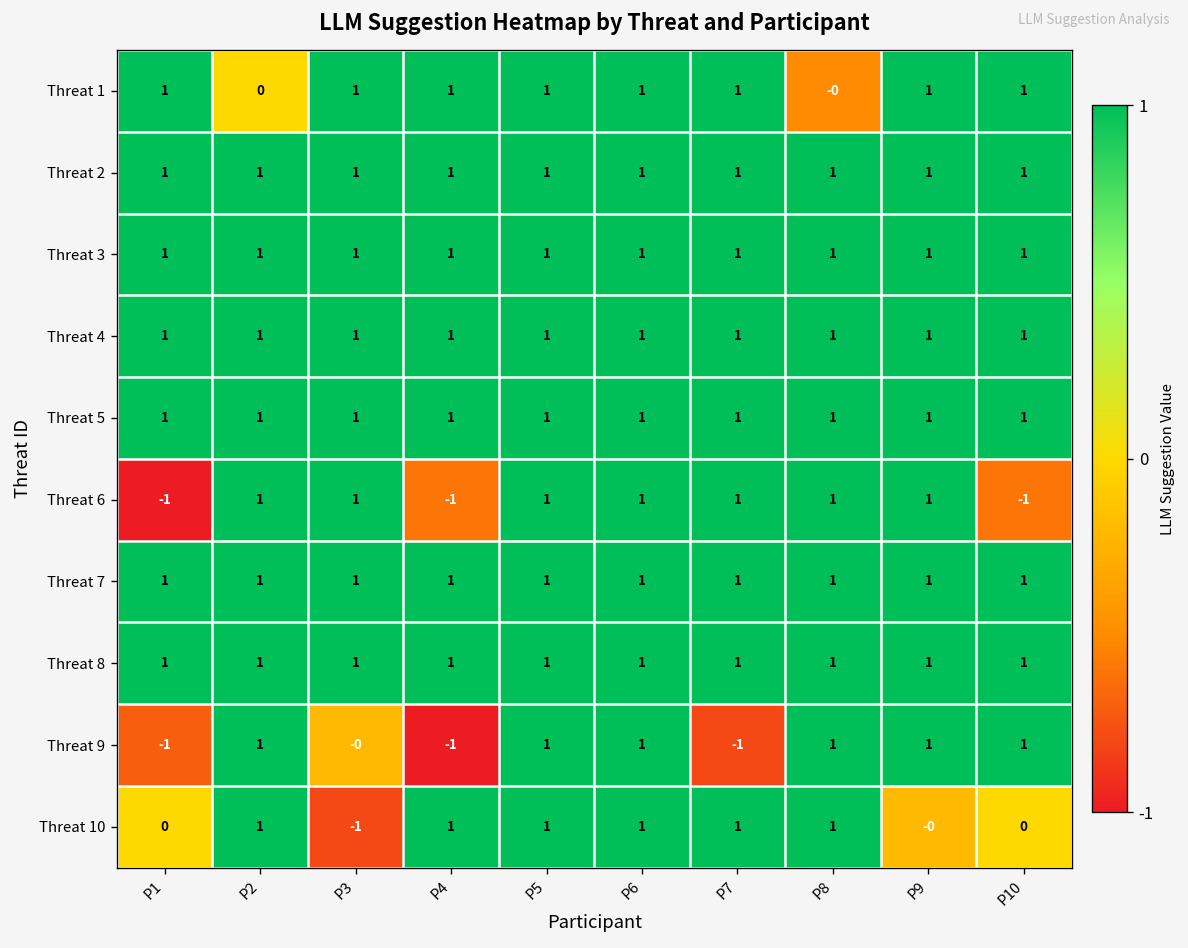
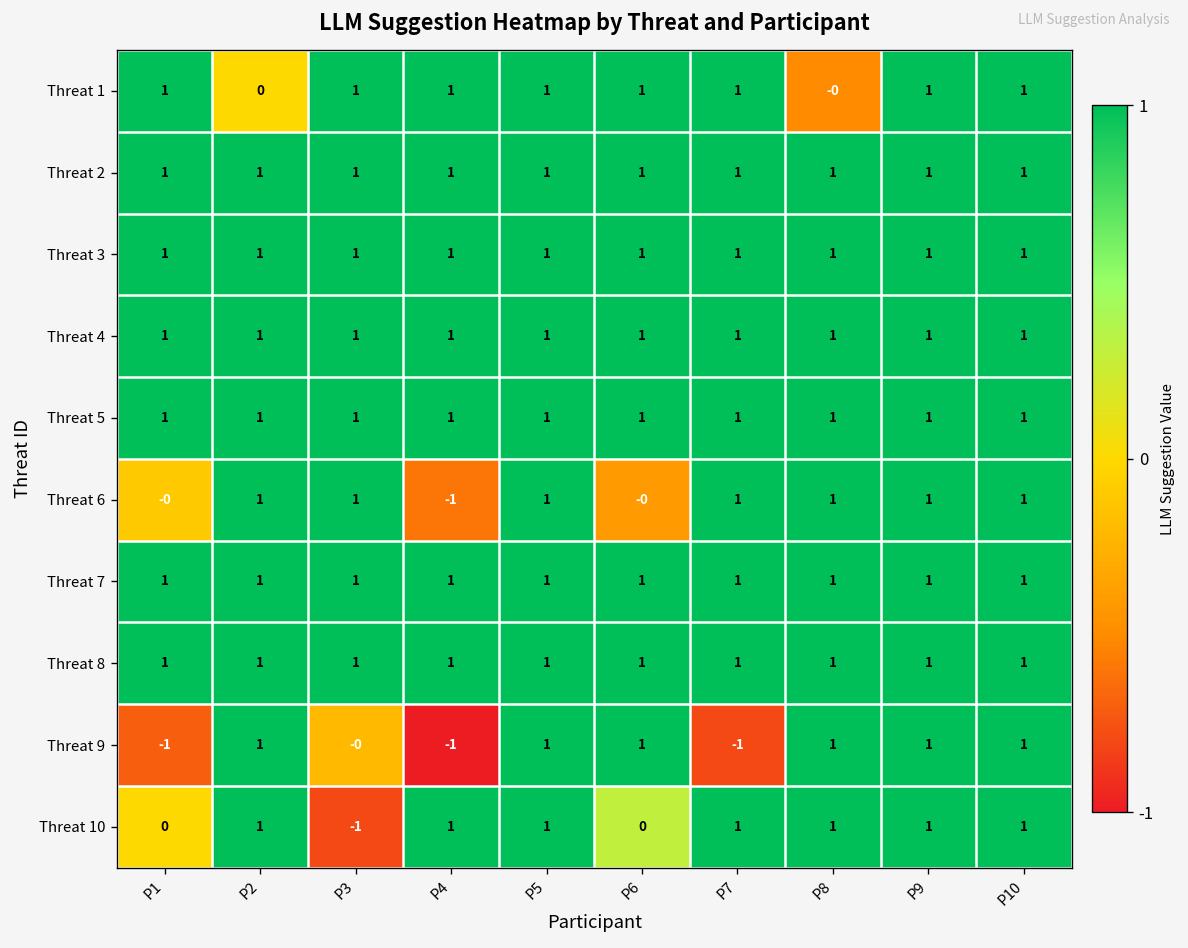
  {
    "Threat 1": {
      "P1": 1,
      "P2": 0,
      "P3": 1,
      "P4": 1,
      "P5": 1,
      "P6": 1,
      "P7": 1,
      "P8": -0,
      "P9": 1,
      "P10": 1
    },
    "Threat 2": {
      "P1": 1,
      "P2": 1,
      "P3": 1,
      "P4": 1,
      "P5": 1,
      "P6": 1,
      "P7": 1,
      "P8": 1,
      "P9": 1,
      "P10": 1
    },
    "Threat 3": {
      "P1": 1,
      "P2": 1,
      "P3": 1,
      "P4": 1,
      "P5": 1,
      "P6": 1,
      "P7": 1,
      "P8": 1,
      "P9": 1,
      "P10": 1
    },
    "Threat 4": {
      "P1": 1,
      "P2": 1,
      "P3": 1,
      "P4": 1,
      "P5": 1,
      "P6": 1,
      "P7": 1,
      "P8": 1,
      "P9": 1,
      "P10": 1
    },
    "Threat 5": {
      "P1": 1,
      "P2": 1,
      "P3": 1,
      "P4": 1,
      "P5": 1,
      "P6": 1,
      "P7": 1,
      "P8": 1,
      "P9": 1,
      "P10": 1
    },
    "Threat 6": {
-     "P1": -1,
+     "P1": -0,
      "P2": 1,
      "P3": 1,
      "P4": -1,
      "P5": 1,
-     "P6": 1,
+     "P6": -0,
      "P7": 1,
      "P8": 1,
      "P9": 1,
-     "P10": -1
+     "P10": 1
    },
    "Threat 7": {
      "P1": 1,
      "P2": 1,
      "P3": 1,
      "P4": 1,
      "P5": 1,
      "P6": 1,
      "P7": 1,
      "P8": 1,
      "P9": 1,
      "P10": 1
    },
    "Threat 8": {
      "P1": 1,
      "P2": 1,
      "P3": 1,
      "P4": 1,
      "P5": 1,
      "P6": 1,
      "P7": 1,
      "P8": 1,
      "P9": 1,
      "P10": 1
    },
    "Threat 9": {
      "P1": -1,
      "P2": 1,
      "P3": -0,
      "P4": -1,
      "P5": 1,
      "P6": 1,
      "P7": -1,
      "P8": 1,
      "P9": 1,
      "P10": 1
    },
    "Threat 10": {
      "P1": 0,
      "P2": 1,
      "P3": -1,
      "P4": 1,
      "P5": 1,
-     "P6": 1,
+     "P6": 0,
      "P7": 1,
      "P8": 1,
-     "P9": -0,
-     "P10": 0
+     "P9": 1,
+     "P10": 1
    }
  }
